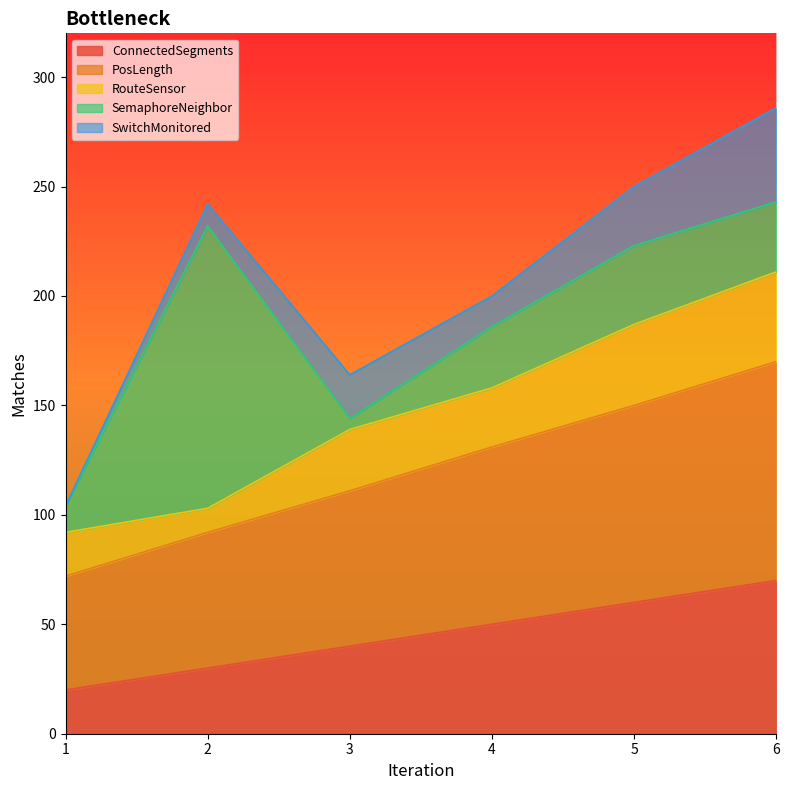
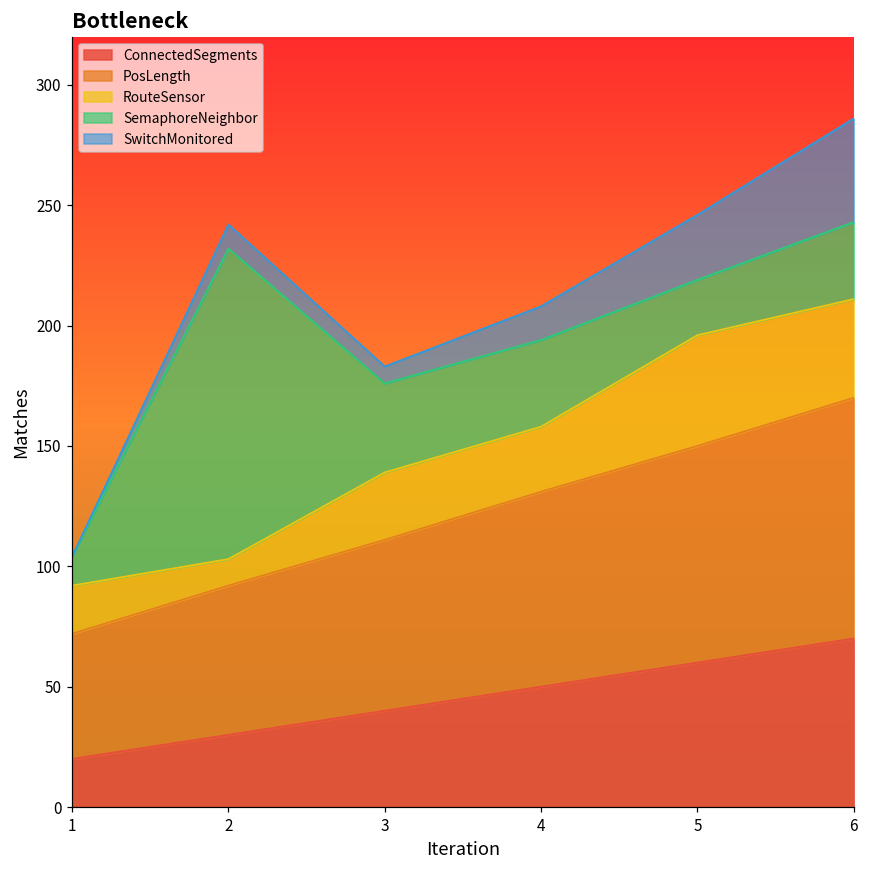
  {
    "RouteSensor": {
      "1": 20,
      "2": 11,
      "3": 28,
      "4": 27,
-     "5": 37,
+     "5": 46,
      "6": 41
    },
    "SemaphoreNeighbor": {
      "2": 129,
-     "3": 5,
-     "4": 28,
-     "5": 36,
+     "3": 37,
+     "4": 36,
+     "5": 23,
      "6": 32
    },
    "SwitchMonitored": {
      "2": 10,
-     "3": 20,
+     "3": 7,
      "4": 14,
      "5": 27,
      "6": 43
    }
  }
